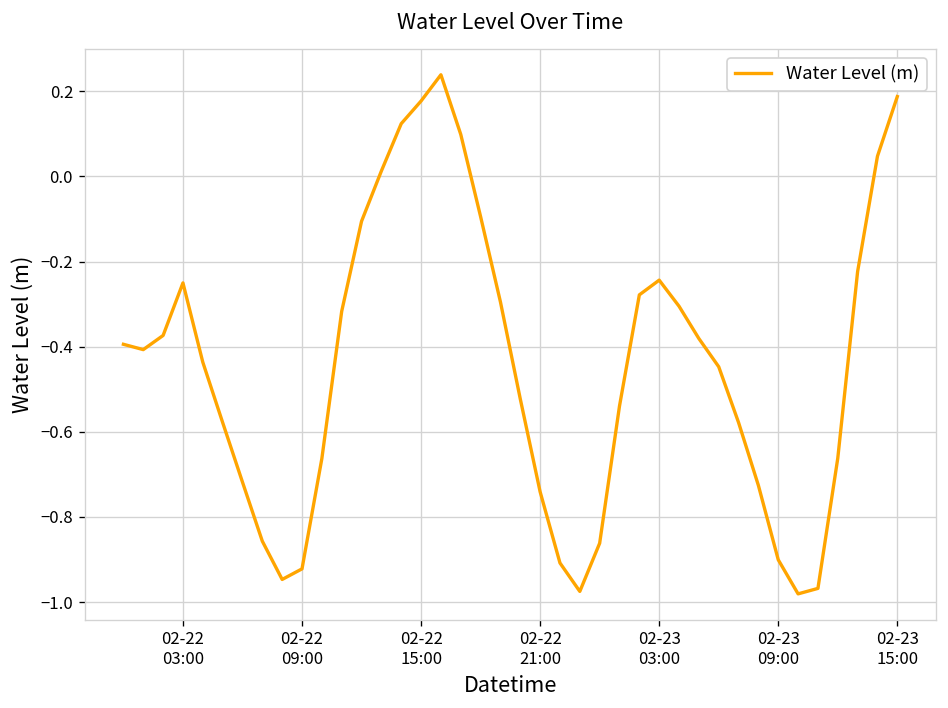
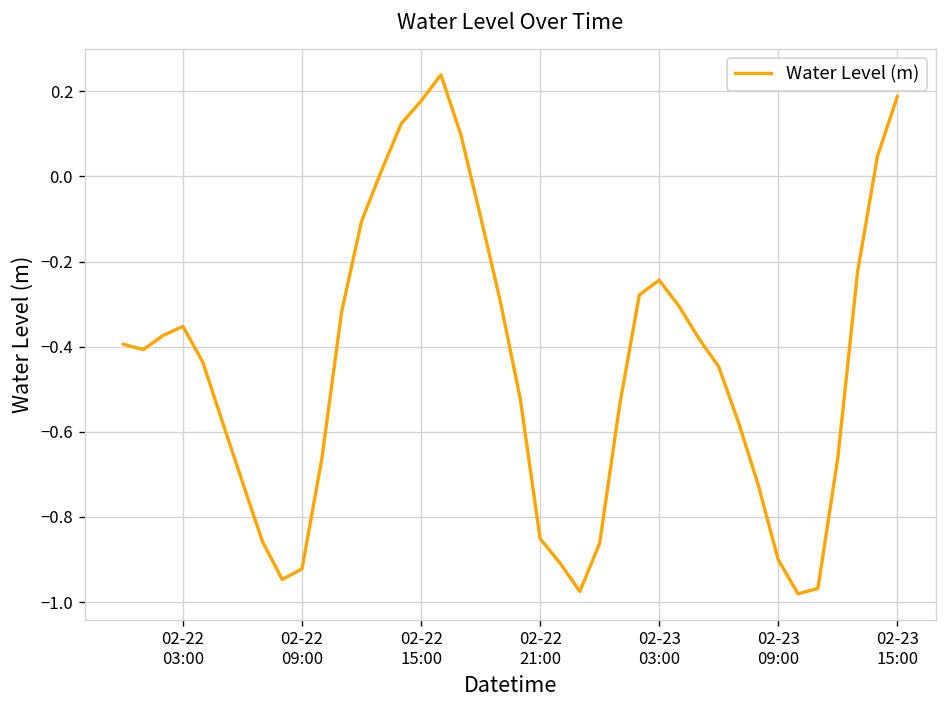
  {
-   "02-22 03:00": -0.25,
+   "02-22 03:00": -0.35,
    "02-22 09:00": -0.92,
    "02-22 15:00": 0.18,
-   "02-22 21:00": -0.74,
+   "02-22 21:00": -0.85,
    "02-23 03:00": -0.24,
    "02-23 09:00": -0.90,
    "02-23 15:00": 0.19
  }
